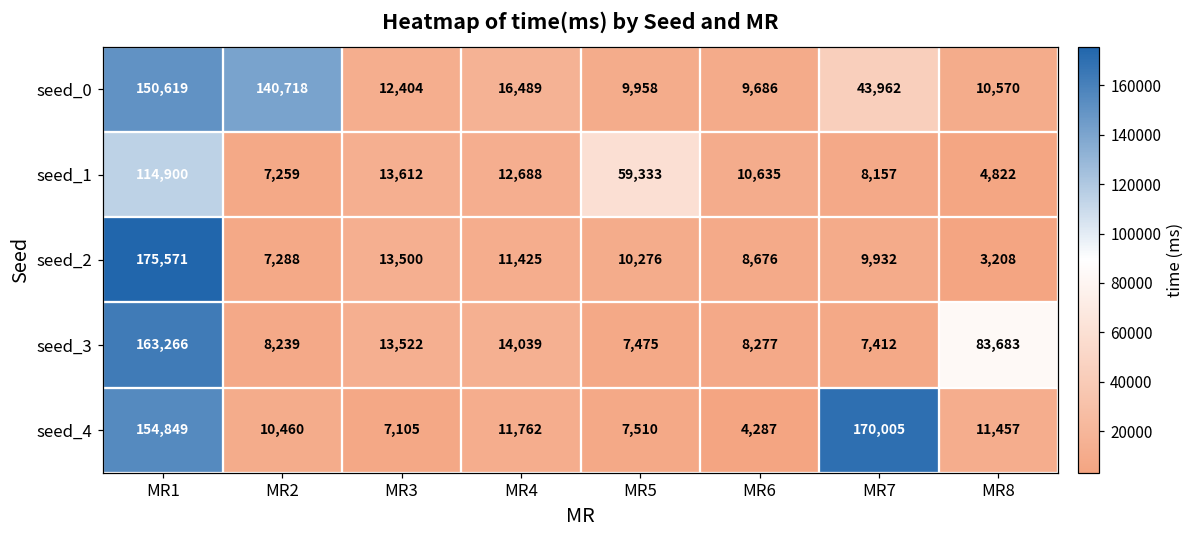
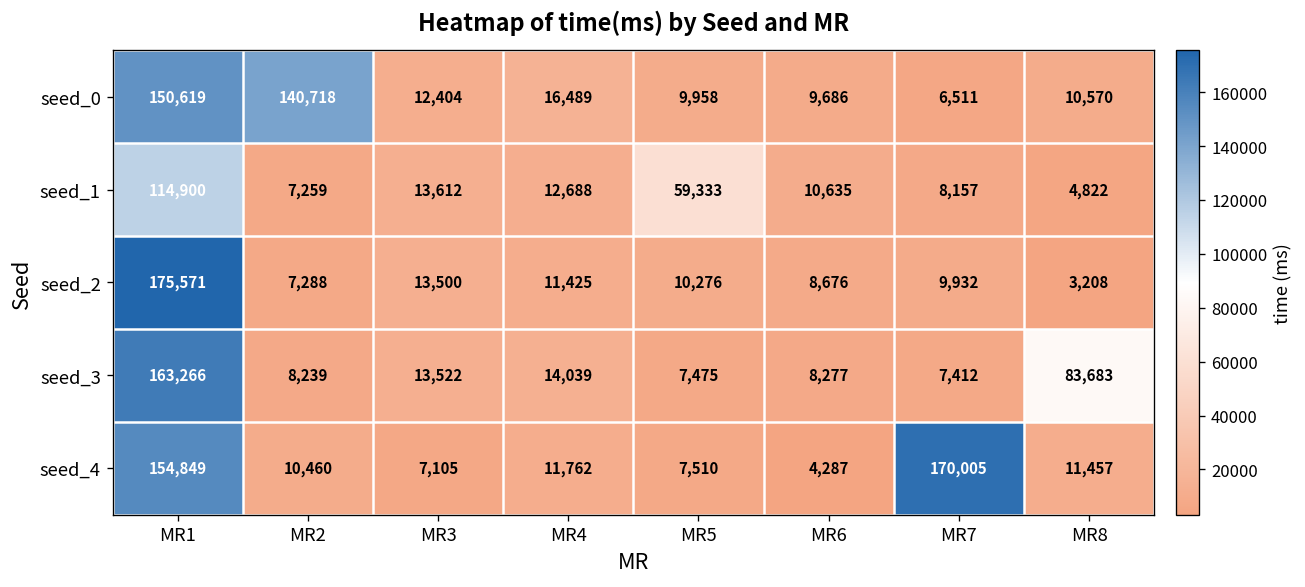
  {
    "seed_0": {
      "MR1": "150,619",
      "MR2": "140,718",
      "MR3": "12,404",
      "MR4": "16,489",
      "MR5": "9,958",
      "MR6": "9,686",
-     "MR7": "43,962",
+     "MR7": "6,511",
      "MR8": "10,570"
    },
    "seed_1": {
      "MR1": "114,900",
      "MR2": "7,259",
      "MR3": "13,612",
      "MR4": "12,688",
      "MR5": "59,333",
      "MR6": "10,635",
      "MR7": "8,157",
      "MR8": "4,822"
    },
    "seed_2": {
      "MR1": "175,571",
      "MR2": "7,288",
      "MR3": "13,500",
      "MR4": "11,425",
      "MR5": "10,276",
      "MR6": "8,676",
      "MR7": "9,932",
      "MR8": "3,208"
    },
    "seed_3": {
      "MR1": "163,266",
      "MR2": "8,239",
      "MR3": "13,522",
      "MR4": "14,039",
      "MR5": "7,475",
      "MR6": "8,277",
      "MR7": "7,412",
      "MR8": "83,683"
    },
    "seed_4": {
      "MR1": "154,849",
      "MR2": "10,460",
      "MR3": "7,105",
      "MR4": "11,762",
      "MR5": "7,510",
      "MR6": "4,287",
      "MR7": "170,005",
      "MR8": "11,457"
    }
  }
